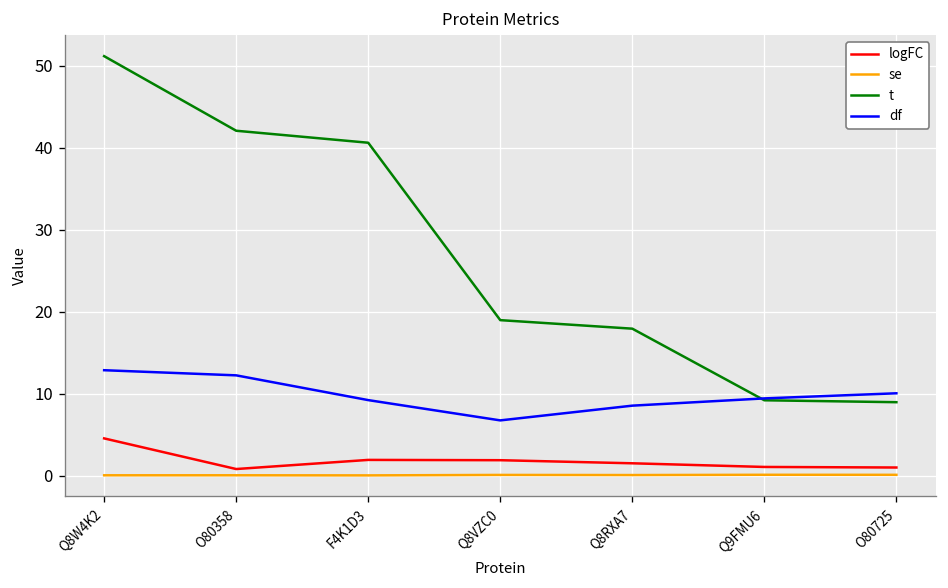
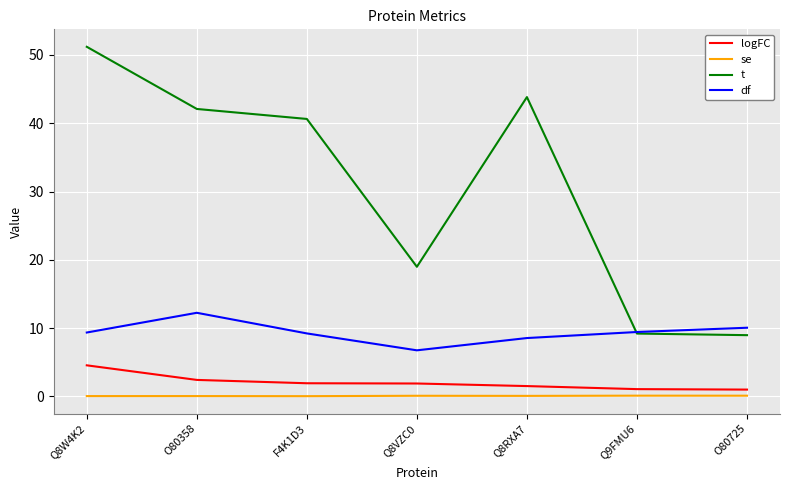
  {
    "logFC": {
      "Q8W4K2": 5,
-     "O80358": 1,
+     "O80358": 2,
      "F4K1D3": 2,
      "Q8VZC0": 2,
      "Q8RXA7": 2,
      "Q9FMU6": 1,
      "O80725": 1
    },
    "se": {
      "Q8W4K2": 0,
      "O80358": 0,
      "F4K1D3": 0,
      "Q8VZC0": 0,
      "Q8RXA7": 0,
      "Q9FMU6": 0,
      "O80725": 0
    },
    "t": {
      "Q8W4K2": 51,
      "O80358": 42,
      "F4K1D3": 41,
      "Q8VZC0": 19,
-     "Q8RXA7": 18,
+     "Q8RXA7": 44,
      "O80725": 9
    },
    "df": {
-     "Q8W4K2": 13,
+     "Q8W4K2": 9,
      "O80358": 12,
      "F4K1D3": 9,
      "Q8VZC0": 7,
      "Q8RXA7": 9,
      "O80725": 10
    }
  }
